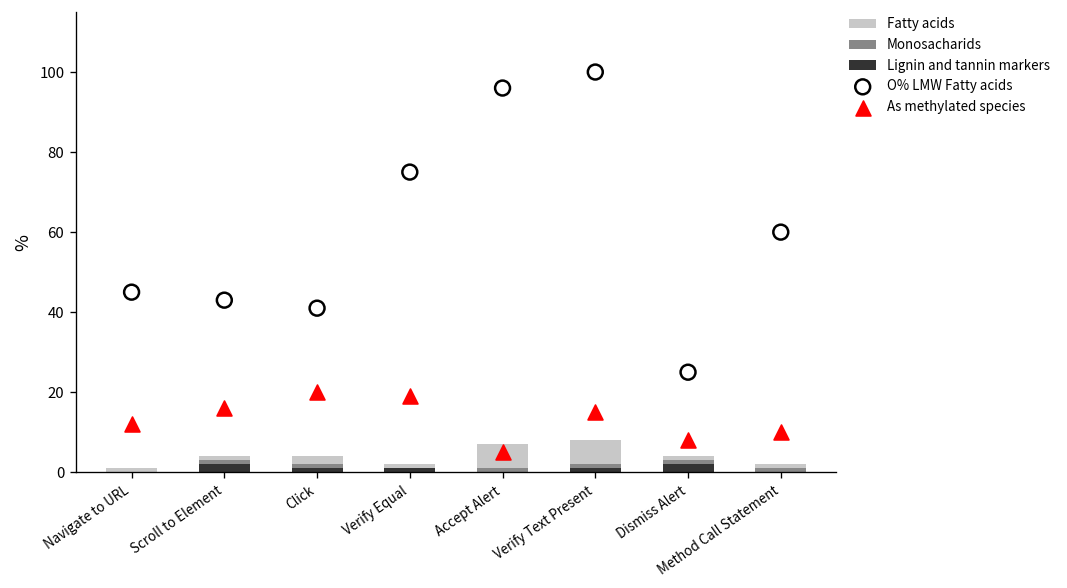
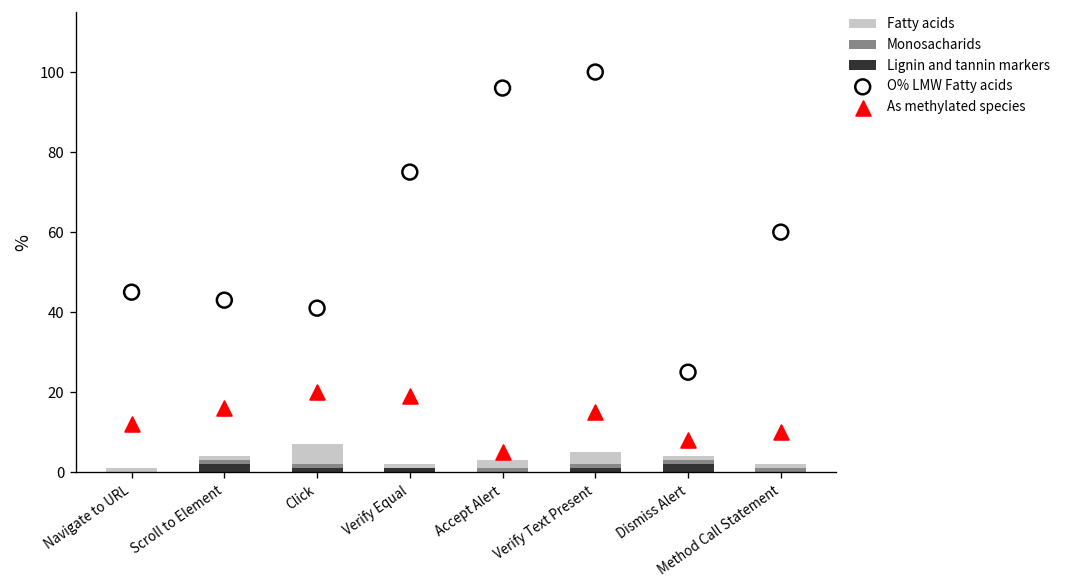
  {
    "Lignin and tannin markers": {
      "Navigate to URL": 0,
      "Scroll to Element": 2,
      "Click": 1,
      "Verify Equal": 1,
      "Accept Alert": 0,
      "Verify Text Present": 1,
      "Dismiss Alert": 2,
      "Method Call Statement": 0
    },
    "Fatty acids": {
      "Navigate to URL": 1,
      "Scroll to Element": 1,
-     "Click": 2,
+     "Click": 5,
      "Verify Equal": 1,
-     "Accept Alert": 6,
-     "Verify Text Present": 6,
+     "Accept Alert": 2,
+     "Verify Text Present": 3,
      "Dismiss Alert": 1,
      "Method Call Statement": 1
    }
  }
